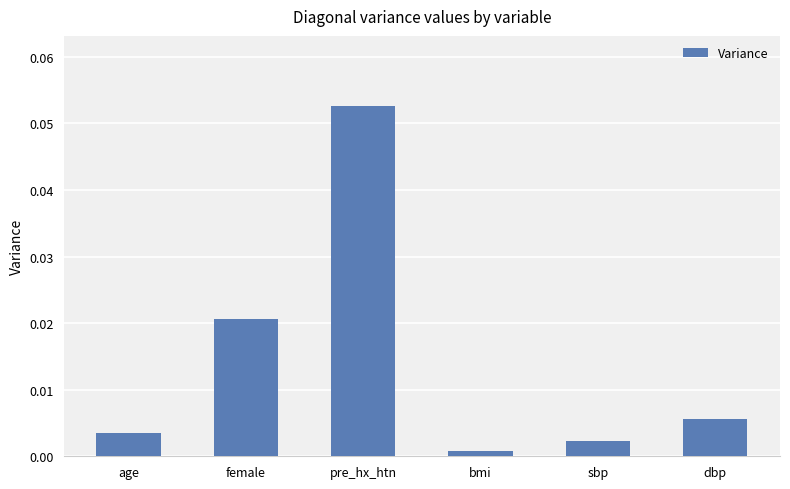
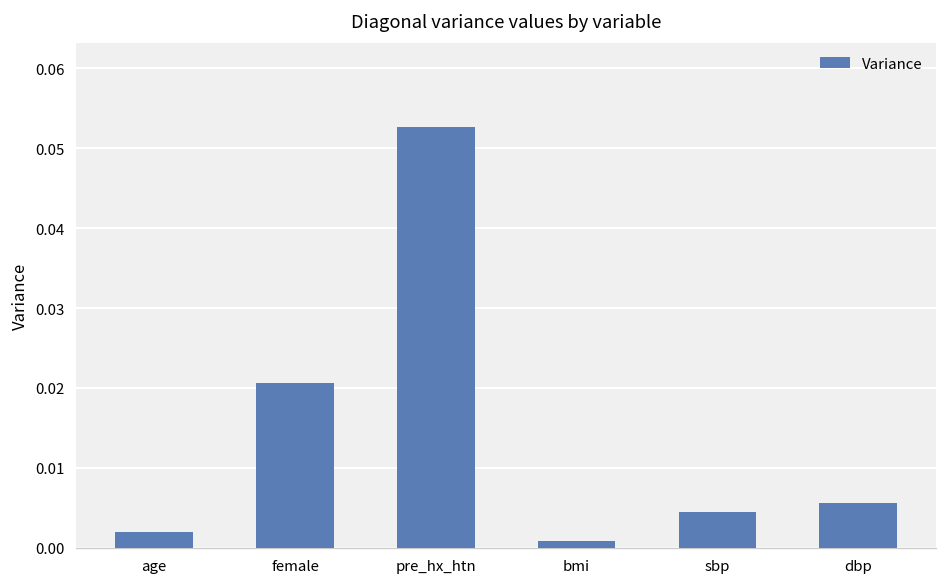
  {
-   "age": 0.003,
+   "age": 0.002,
    "female": 0.021,
    "pre_hx_htn": 0.053,
    "bmi": 0.001,
-   "sbp": 0.002,
+   "sbp": 0.004,
    "dbp": 0.006
  }
